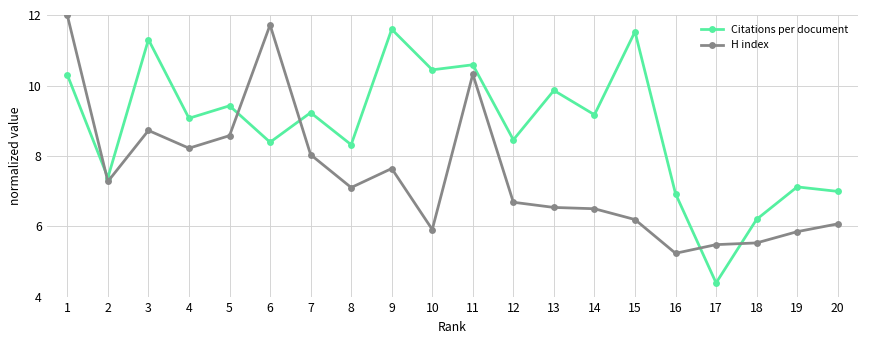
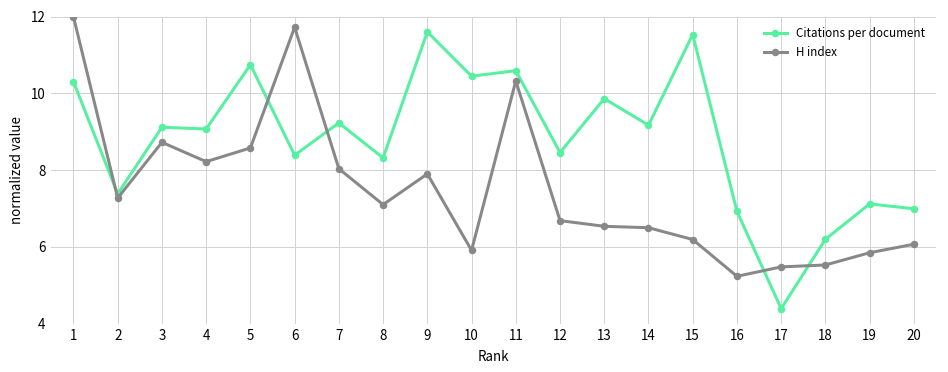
  {
    "Citations per document": {
      "1": 10.3,
      "2": 7.4,
-     "3": 11.3,
+     "3": 9.1,
      "4": 9.1,
-     "5": 9.4,
+     "5": 10.8,
      "6": 8.4,
      "7": 9.2,
      "8": 8.3,
      "9": 11.6,
      "10": 10.5,
      "11": 10.6,
      "12": 8.5,
      "13": 9.9,
      "14": 9.2,
      "15": 11.5,
      "16": 6.9,
      "17": 4.4,
      "18": 6.2,
      "19": 7.1,
      "20": 7.0
    },
    "H index": {
      "1": 12.0,
      "2": 7.3,
      "3": 8.7,
      "4": 8.2,
      "5": 8.6,
      "6": 11.7,
      "7": 8.0,
      "8": 7.1,
-     "9": 7.6,
+     "9": 7.9,
      "10": 5.9,
      "11": 10.3,
      "12": 6.7,
      "13": 6.5,
      "14": 6.5,
      "15": 6.2,
      "16": 5.2,
      "17": 5.5,
      "18": 5.5,
      "19": 5.8,
      "20": 6.1
    }
  }
